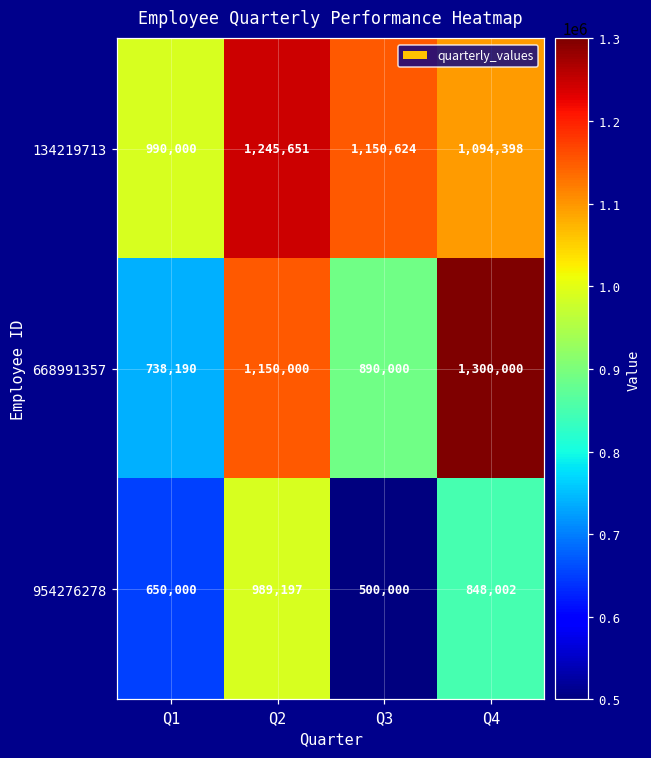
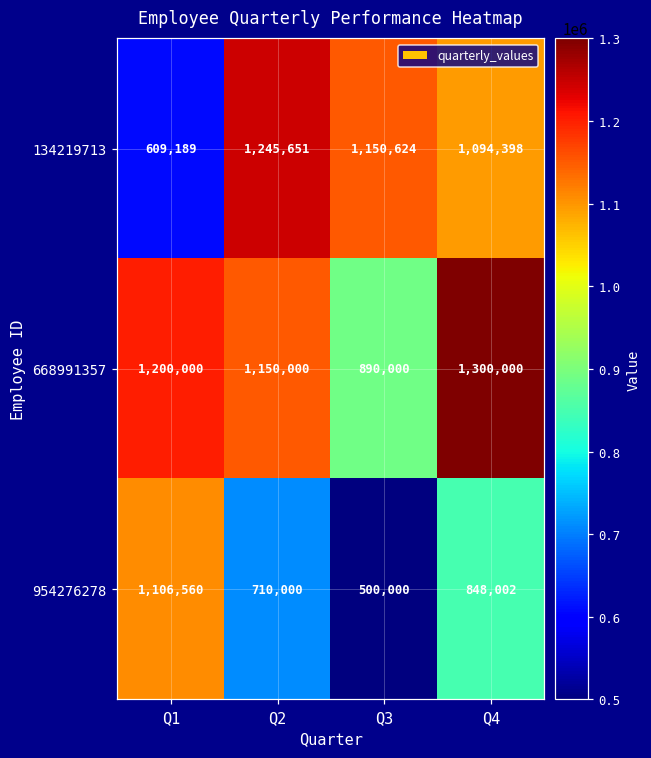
  {
    "134219713": {
-     "Q1": "990,000",
+     "Q1": "609,189",
      "Q2": "1,245,651",
      "Q3": "1,150,624",
      "Q4": "1,094,398"
    },
    "668991357": {
-     "Q1": "738,190",
+     "Q1": "1,200,000",
      "Q2": "1,150,000",
      "Q3": "890,000",
      "Q4": "1,300,000"
    },
    "954276278": {
-     "Q1": "650,000",
-     "Q2": "989,197",
+     "Q1": "1,106,560",
+     "Q2": "710,000",
      "Q3": "500,000",
      "Q4": "848,002"
    }
  }
